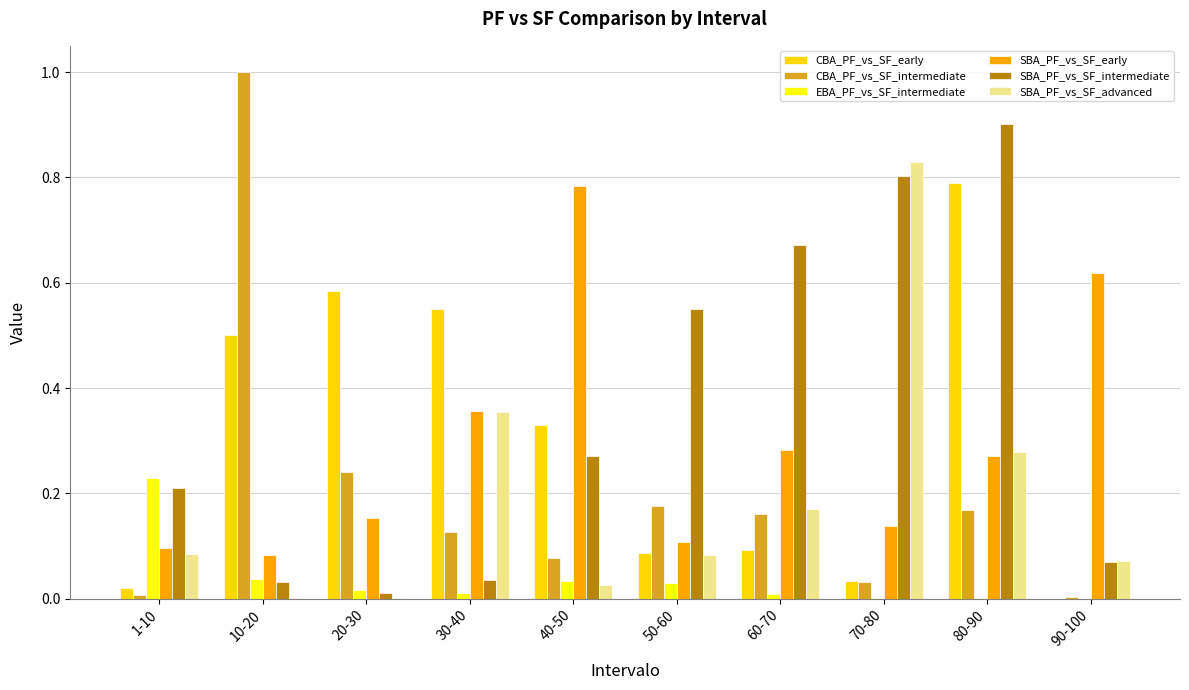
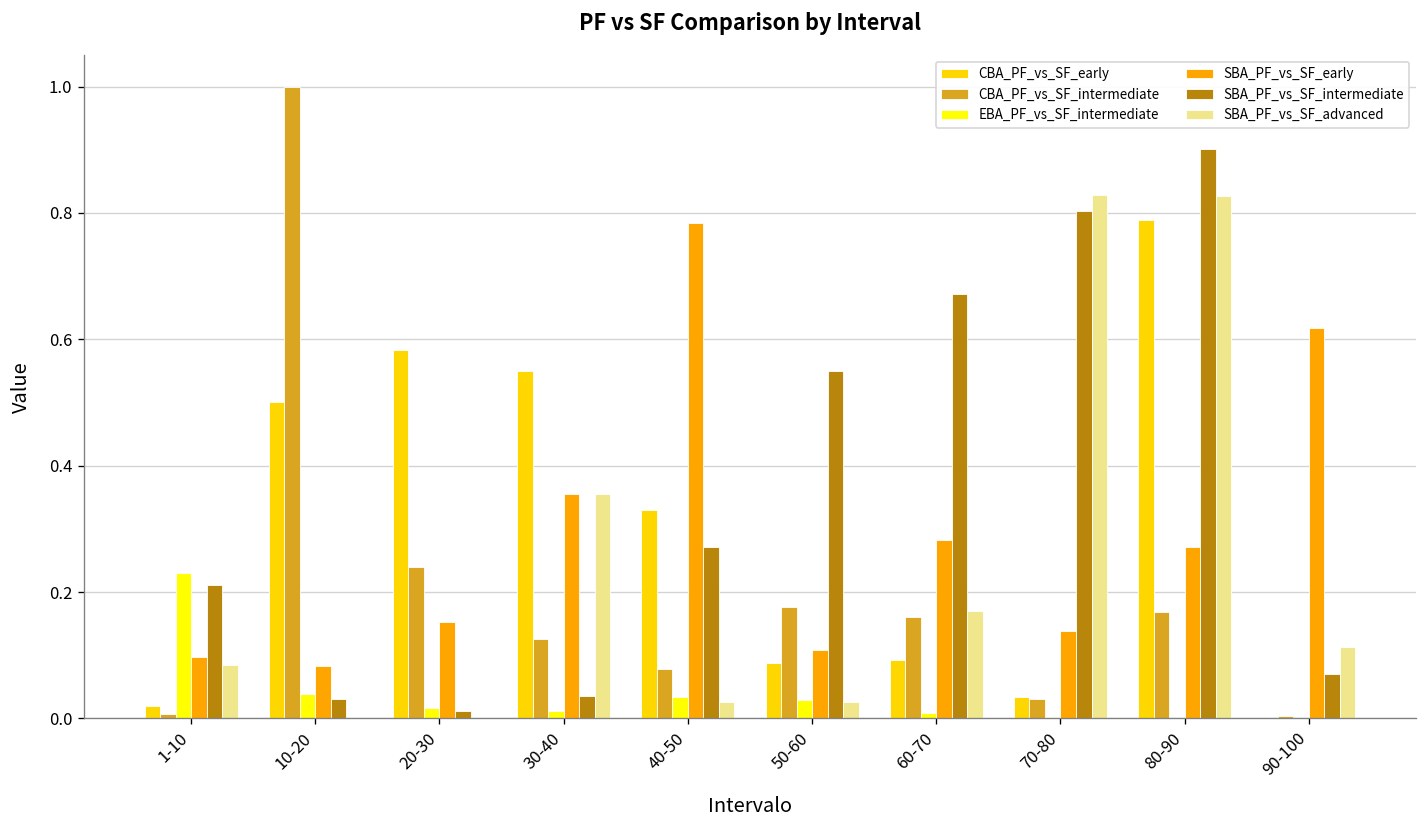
  {
    "SBA_PF_vs_SF_advanced": {
      "1-10": 0.09,
      "30-40": 0.36,
      "40-50": 0.03,
-     "50-60": 0.08,
+     "50-60": 0.03,
      "60-70": 0.17,
      "70-80": 0.83,
-     "80-90": 0.28,
-     "90-100": 0.07
+     "80-90": 0.83,
+     "90-100": 0.11
    }
  }
